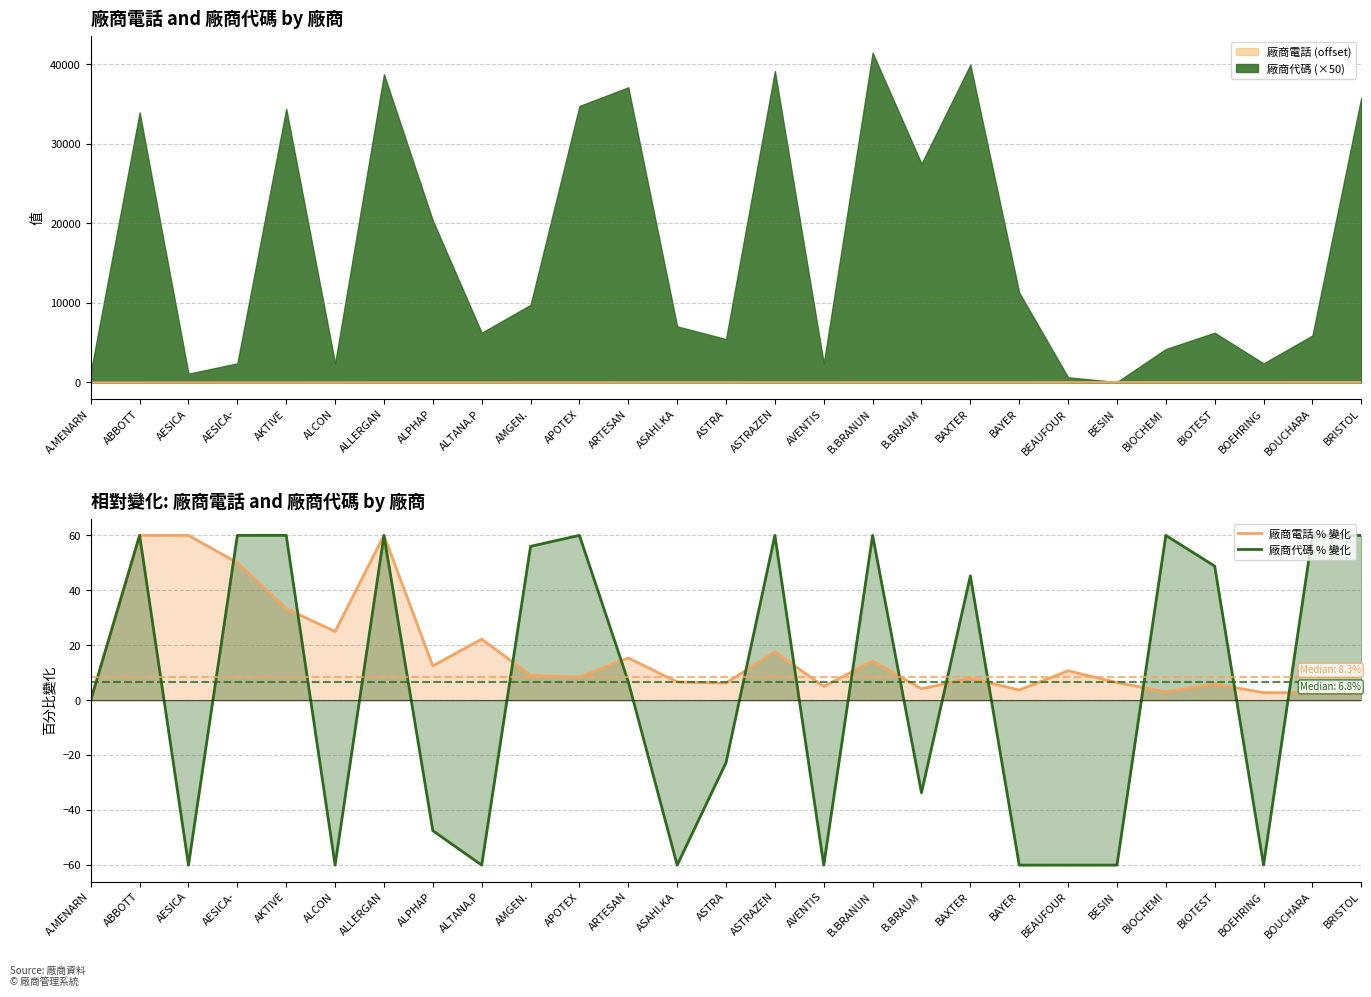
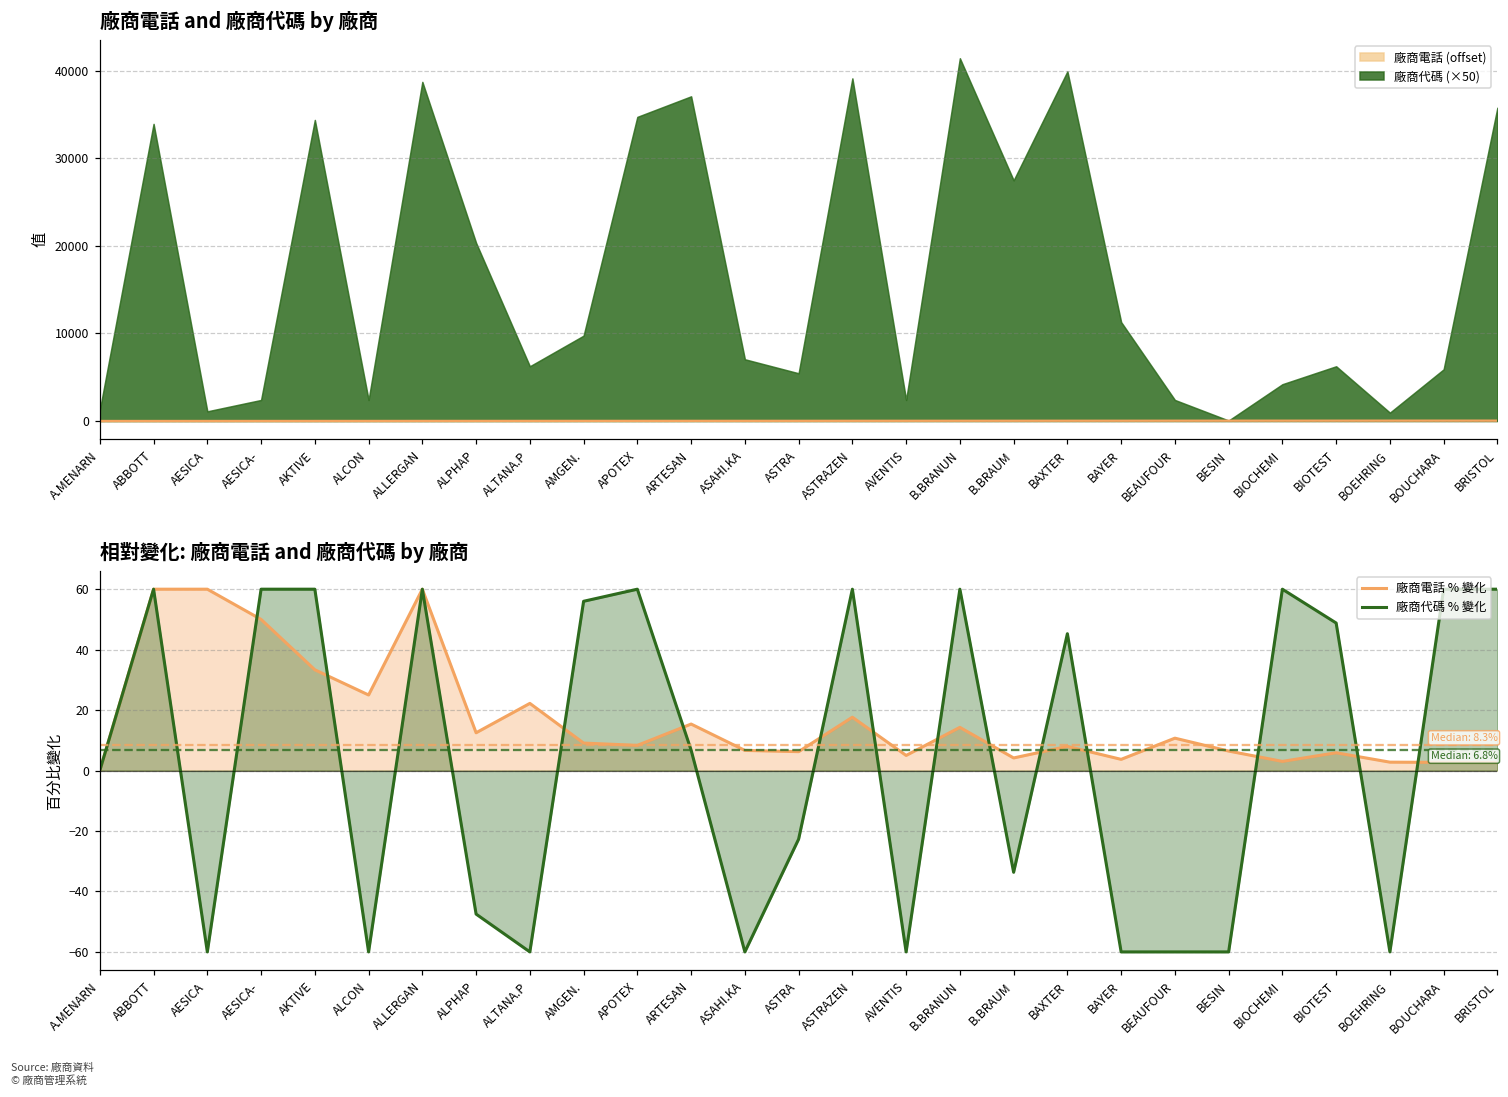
  {
    "廠商電話 and 廠商代碼 by 廠商": {
      "廠商電話 (offset)": {
        "A.MENARN": 0,
        "ABBOTT": 0,
        "AESICA": 0,
        "AESICA-": 0,
        "AKTIVE": 0,
        "ALCON": 0,
        "ALLERGAN": 0,
        "ALPHAP": 0,
        "ALTANA.P": 0,
        "AMGEN.": 0,
        "APOTEX": 0,
        "ARTESAN": 0,
        "ASAHI.KA": 0,
        "ASTRA": 0,
        "ASTRAZEN": 0,
        "AVENTIS": 0,
        "B.BRANUN": 0,
        "B.BRAUM": 0,
        "BAXTER": 0,
        "BAYER": 0,
        "BEAUFOUR": 0,
        "BIOCHEMI": 0,
        "BIOTEST": 0,
        "BOEHRING": 0,
        "BOUCHARA": 0,
        "BRISTOL": 0
      },
      "廠商代碼 (×50)": {
        "A.MENARN": 1000,
        "ABBOTT": 34000,
        "AESICA": 1000,
        "AESICA-": 2000,
        "AKTIVE": 34000,
        "ALCON": 2000,
        "ALLERGAN": 39000,
        "ALPHAP": 20000,
        "ALTANA.P": 6000,
        "AMGEN.": 10000,
        "APOTEX": 35000,
        "ARTESAN": 37000,
        "ASAHI.KA": 7000,
        "ASTRA": 5000,
        "ASTRAZEN": 39000,
        "AVENTIS": 2000,
        "B.BRANUN": 41000,
        "B.BRAUM": 28000,
        "BAXTER": 40000,
        "BAYER": 11000,
-       "BEAUFOUR": 1000,
+       "BEAUFOUR": 2000,
        "BIOCHEMI": 4000,
        "BIOTEST": 6000,
-       "BOEHRING": 2000,
+       "BOEHRING": 1000,
        "BOUCHARA": 6000,
        "BRISTOL": 36000
      }
    },
    "相對變化: 廠商電話 and 廠商代碼 by 廠商": {
      "廠商電話 % 變化": {
        "AESICA": 60,
        "AESICA-": 50,
        "AKTIVE": 33,
        "ALCON": 25,
        "ALPHAP": 12,
        "ALTANA.P": 22,
        "AMGEN.": 9,
        "APOTEX": 8,
        "ARTESAN": 15,
        "ASAHI.KA": 7,
        "ASTRA": 6,
        "ASTRAZEN": 18,
        "AVENTIS": 5,
        "B.BRANUN": 14,
        "B.BRAUM": 4,
        "BAXTER": 8,
        "BAYER": 4,
        "BEAUFOUR": 11,
        "BESIN": 6,
        "BIOCHEMI": 3,
        "BIOTEST": 6,
        "BOEHRING": 3
      }
    }
  }
